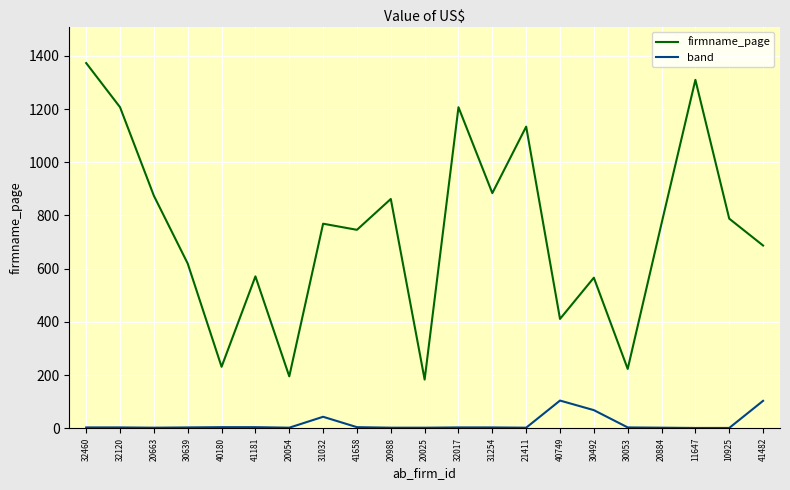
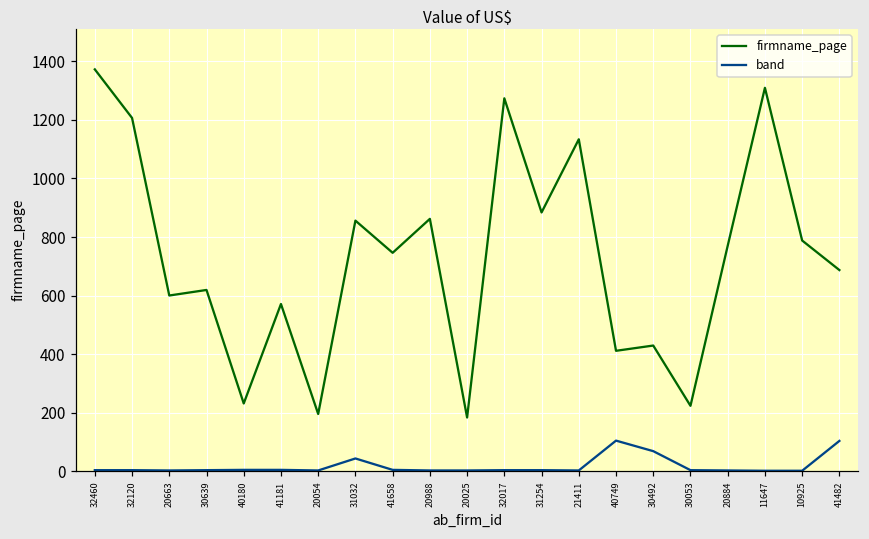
  {
    "firmname_page": {
      "32460": 1370,
      "32120": 1210,
-     "20663": 870,
+     "20663": 600,
      "30639": 620,
      "40180": 230,
      "41181": 570,
      "20054": 200,
-     "31032": 770,
+     "31032": 860,
      "41658": 750,
      "20988": 860,
      "20025": 180,
-     "32017": 1210,
+     "32017": 1270,
      "31254": 880,
      "21411": 1130,
      "40749": 410,
-     "30492": 570,
+     "30492": 430,
      "30053": 220,
      "20884": 770,
      "11647": 1310,
      "10925": 790,
      "41482": 690
    },
    "band": {
      "32460": 0,
      "32120": 0,
      "20663": 0,
      "30639": 0,
      "40180": 0,
      "41181": 0,
      "20054": 0,
      "31032": 40,
      "41658": 0,
      "20988": 0,
      "20025": 0,
      "32017": 0,
      "31254": 0,
      "21411": 0,
      "40749": 100,
      "30492": 70,
      "30053": 0,
      "20884": 0,
      "11647": 0,
      "10925": 0,
      "41482": 100
    }
  }
